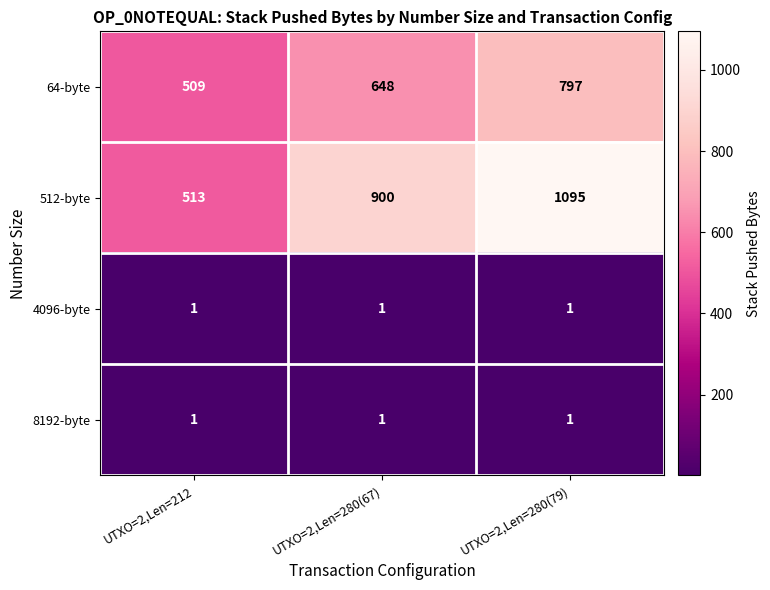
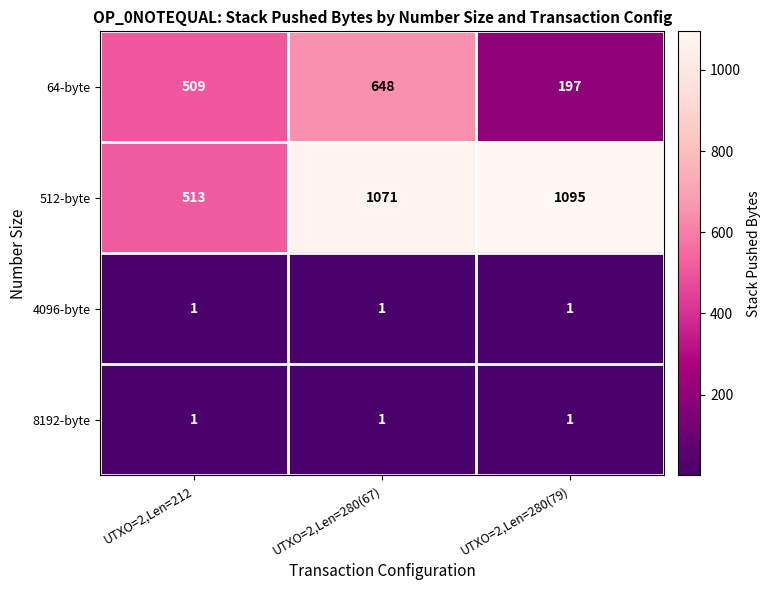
  {
    "64-byte": {
      "UTXO=2,Len=212": 509,
      "UTXO=2,Len=280(67)": 648,
-     "UTXO=2,Len=280(79)": 797
+     "UTXO=2,Len=280(79)": 197
    },
    "512-byte": {
      "UTXO=2,Len=212": 513,
-     "UTXO=2,Len=280(67)": 900,
+     "UTXO=2,Len=280(67)": 1071,
      "UTXO=2,Len=280(79)": 1095
    },
    "4096-byte": {
      "UTXO=2,Len=212": 1,
      "UTXO=2,Len=280(67)": 1,
      "UTXO=2,Len=280(79)": 1
    },
    "8192-byte": {
      "UTXO=2,Len=212": 1,
      "UTXO=2,Len=280(67)": 1,
      "UTXO=2,Len=280(79)": 1
    }
  }
